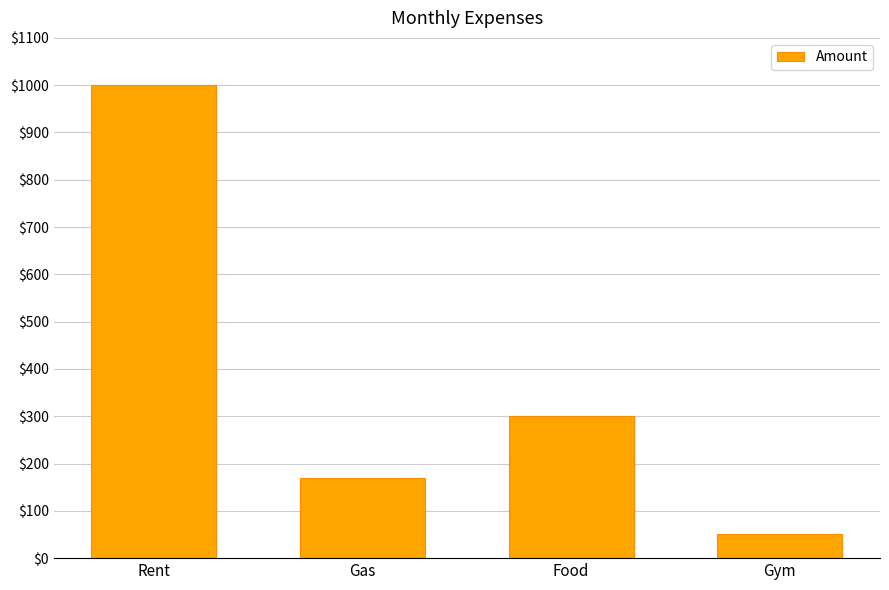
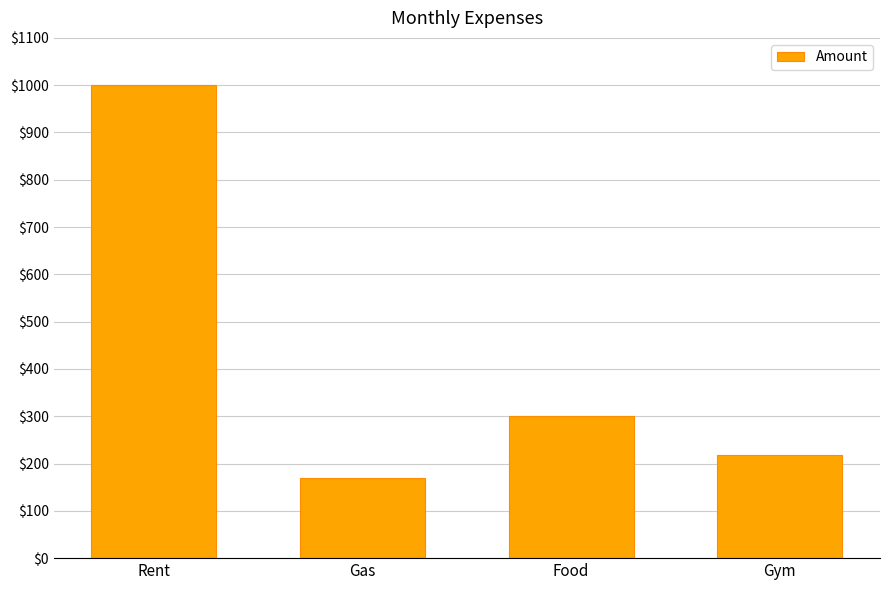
  {
    "Rent": "$1000",
    "Gas": "$170",
    "Food": "$300",
-   "Gym": "$50"
+   "Gym": "$220"
  }
